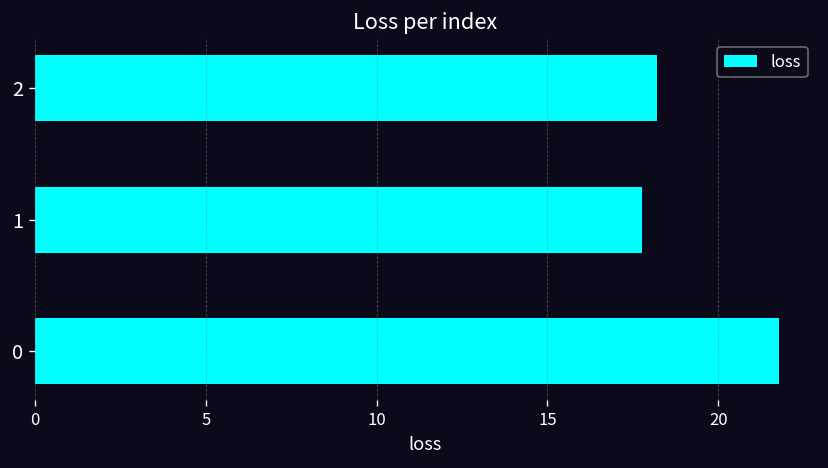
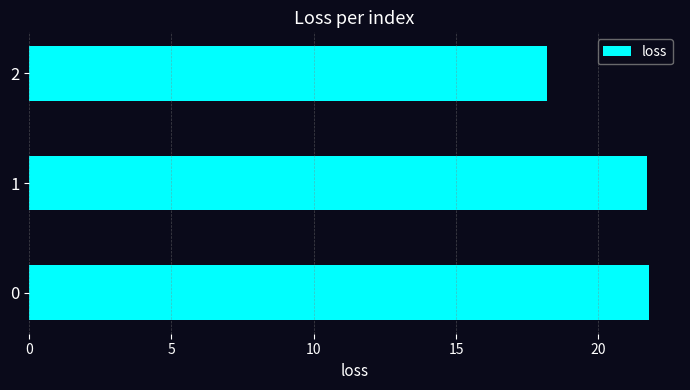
  {
    "2": 18.2,
-   "1": 17.8,
+   "1": 21.7,
    "0": 21.8
  }
